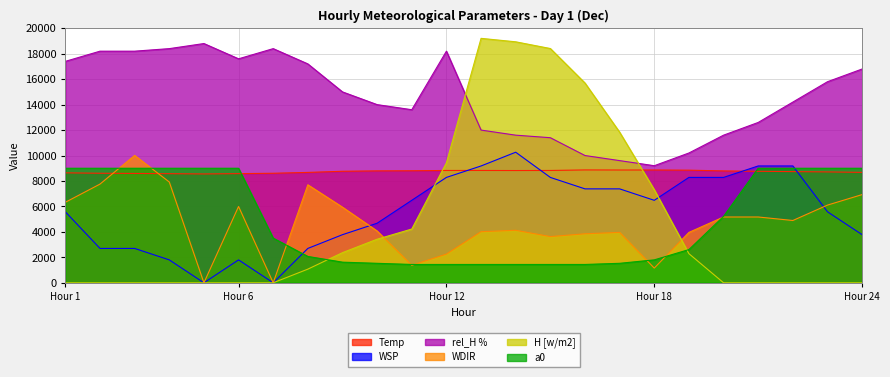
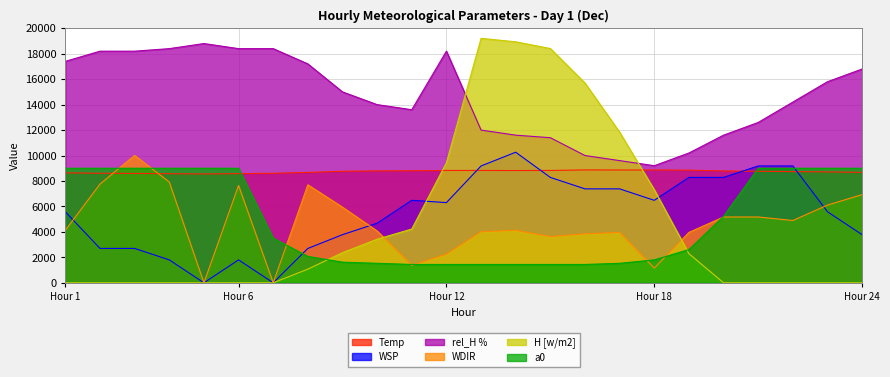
  {
    "Temp": {
      "Hour 1": 8600,
      "Hour 6": 8600,
      "Hour 12": 8800,
      "Hour 18": 8900,
      "Hour 24": 8700
    },
    "WSP": {
      "Hour 1": 5600,
      "Hour 6": 1800,
-     "Hour 12": 8300,
+     "Hour 12": 6300,
      "Hour 18": 6500,
      "Hour 24": 3800
    },
    "rel_H %": {
      "Hour 1": 17400,
-     "Hour 6": 17600,
+     "Hour 6": 18400,
      "Hour 12": 18200,
      "Hour 18": 9200,
      "Hour 24": 16800
    },
    "WDIR": {
-     "Hour 1": 6300,
-     "Hour 6": 6000,
+     "Hour 1": 4100,
+     "Hour 6": 7600,
      "Hour 12": 2300,
      "Hour 18": 1200,
      "Hour 24": 6900
    },
    "H [w/m2]": {
      "Hour 1": 0,
      "Hour 6": 0,
      "Hour 12": 9400,
      "Hour 18": 7300,
      "Hour 24": 0
    },
    "a0": {
      "Hour 1": 9000,
      "Hour 6": 9000,
      "Hour 12": 1400,
      "Hour 18": 1800,
      "Hour 24": 9000
    }
  }
